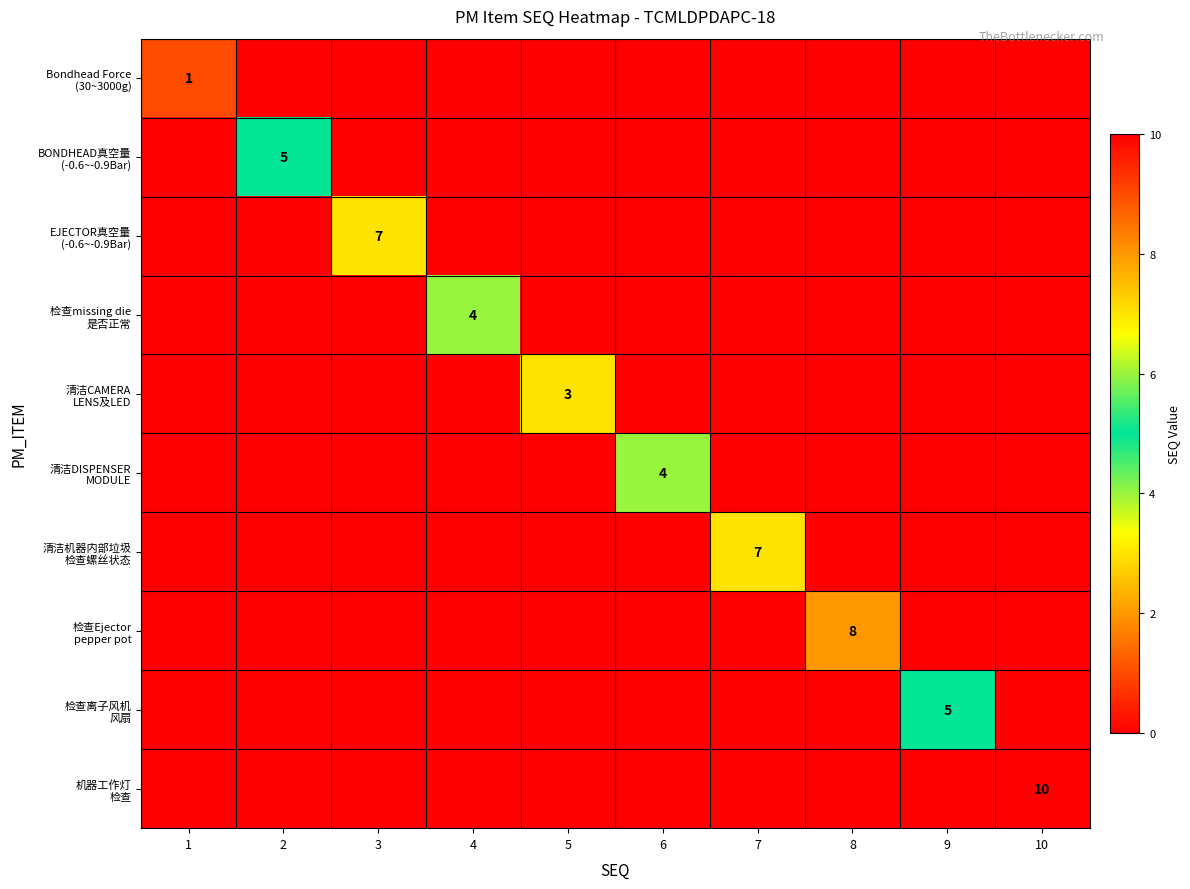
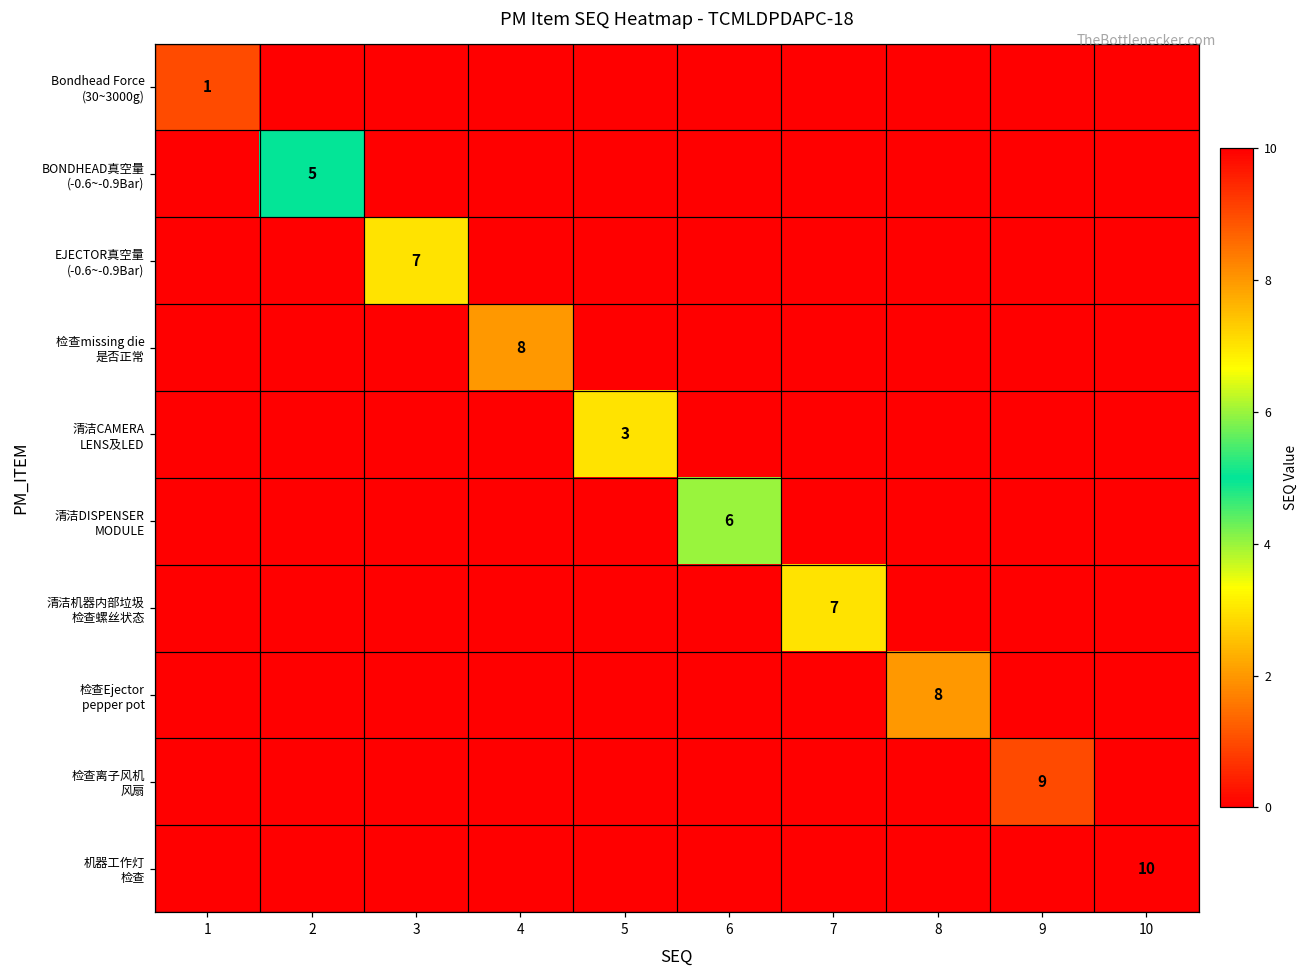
  {
    "Bondhead Force (30~3000g)": {
      "1": 1
    },
    "BONDHEAD真空量 (-0.6~-0.9Bar)": {
      "2": 5
    },
    "EJECTOR真空量 (-0.6~-0.9Bar)": {
      "3": 7
    },
    "检查missing die 是否正常": {
-     "4": 4
+     "4": 8
    },
    "清洁CAMERA LENS及LED": {
      "5": 3
    },
    "清洁DISPENSER MODULE": {
-     "6": 4
+     "6": 6
    },
    "清洁机器内部垃圾 检查螺丝状态": {
      "7": 7
    },
    "检查Ejector pepper pot": {
      "8": 8
    },
    "检查离子风机 风扇": {
-     "9": 5
+     "9": 9
    },
    "机器工作灯 检查": {
      "10": 10
    }
  }
